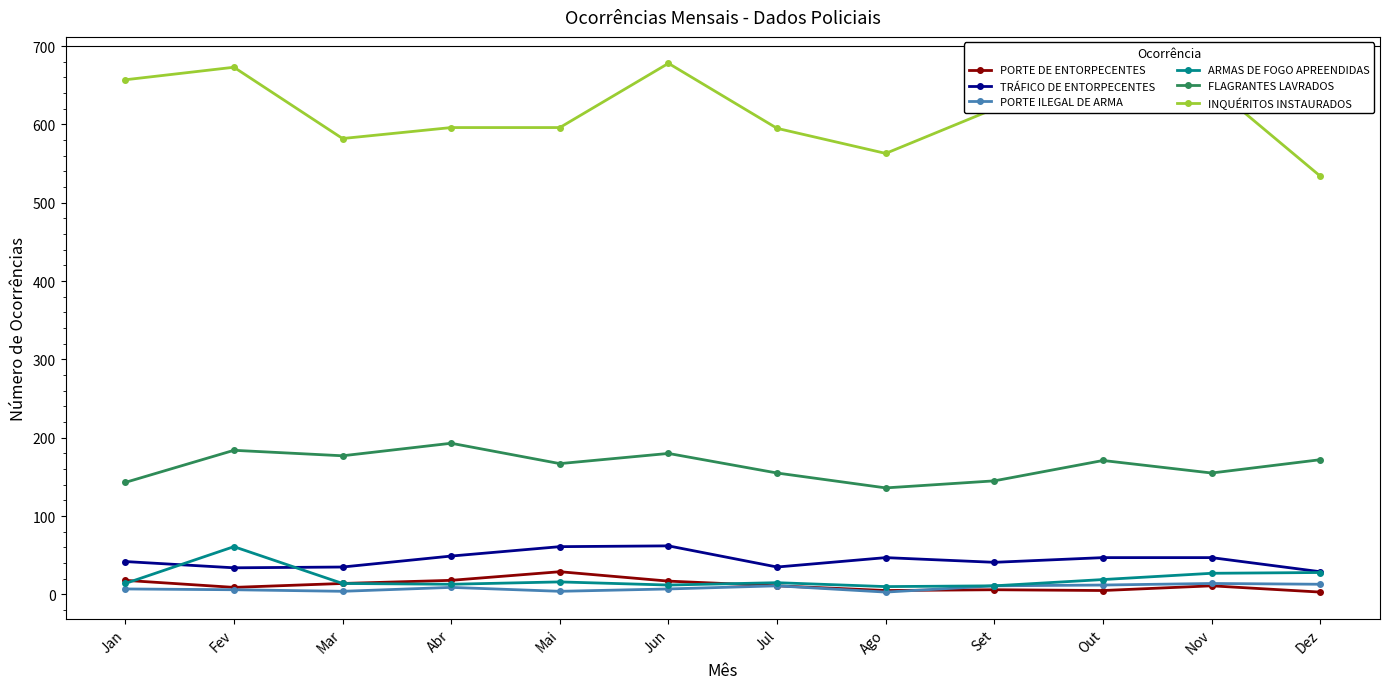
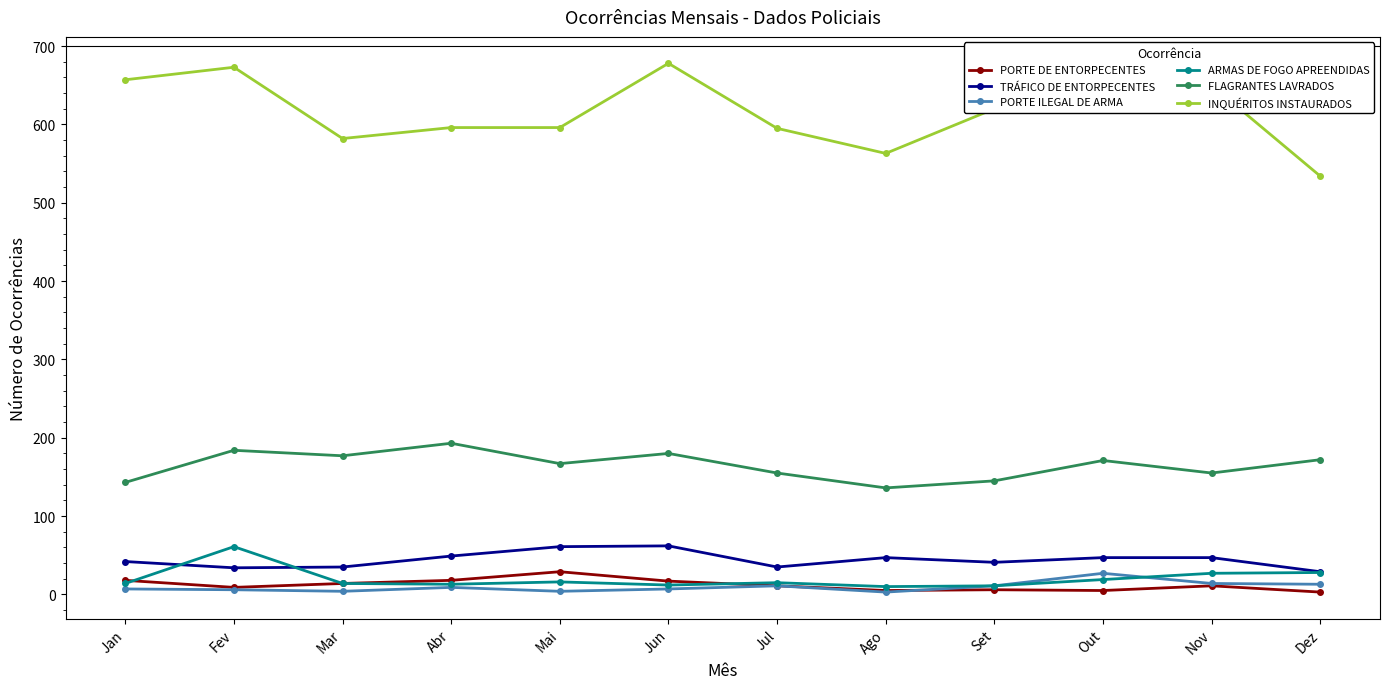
  {
    "PORTE DE ENTORPECENTES": {
      "Jan": 20,
      "Abr": 20,
      "Mai": 30,
      "Jun": 20,
      "Set": 10,
      "Out": 10,
      "Dez": 0
    },
    "TRÁFICO DE ENTORPECENTES": {
      "Jan": 40,
      "Fev": 30,
      "Mar": 40,
      "Abr": 50,
      "Mai": 60,
      "Jun": 60,
      "Jul": 40,
      "Ago": 50,
      "Set": 40,
      "Out": 50,
      "Nov": 50
    },
    "PORTE ILEGAL DE ARMA": {
      "Jan": 10,
      "Mar": 0,
      "Abr": 10,
      "Mai": 0,
      "Jun": 10,
-     "Out": 10,
+     "Out": 30,
      "Dez": 10
    },
    "ARMAS DE FOGO APREENDIDAS": {
      "Jan": 10,
      "Fev": 60,
      "Abr": 10,
      "Mai": 20,
      "Jun": 10,
      "Jul": 20,
      "Ago": 10,
      "Out": 20,
      "Nov": 30
    },
    "FLAGRANTES LAVRADOS": {
      "Jan": 140,
      "Fev": 180,
      "Mar": 180,
      "Abr": 190,
      "Mai": 170,
      "Jun": 180,
      "Jul": 160,
      "Ago": 140,
      "Set": 150,
      "Out": 170,
      "Nov": 160,
      "Dez": 170
    },
    "INQUÉRITOS INSTAURADOS": {
      "Jan": 660,
      "Fev": 670,
      "Mar": 580,
      "Abr": 600,
      "Mai": 600,
      "Jun": 680,
      "Jul": 600,
      "Ago": 560,
      "Dez": 530
    }
  }
